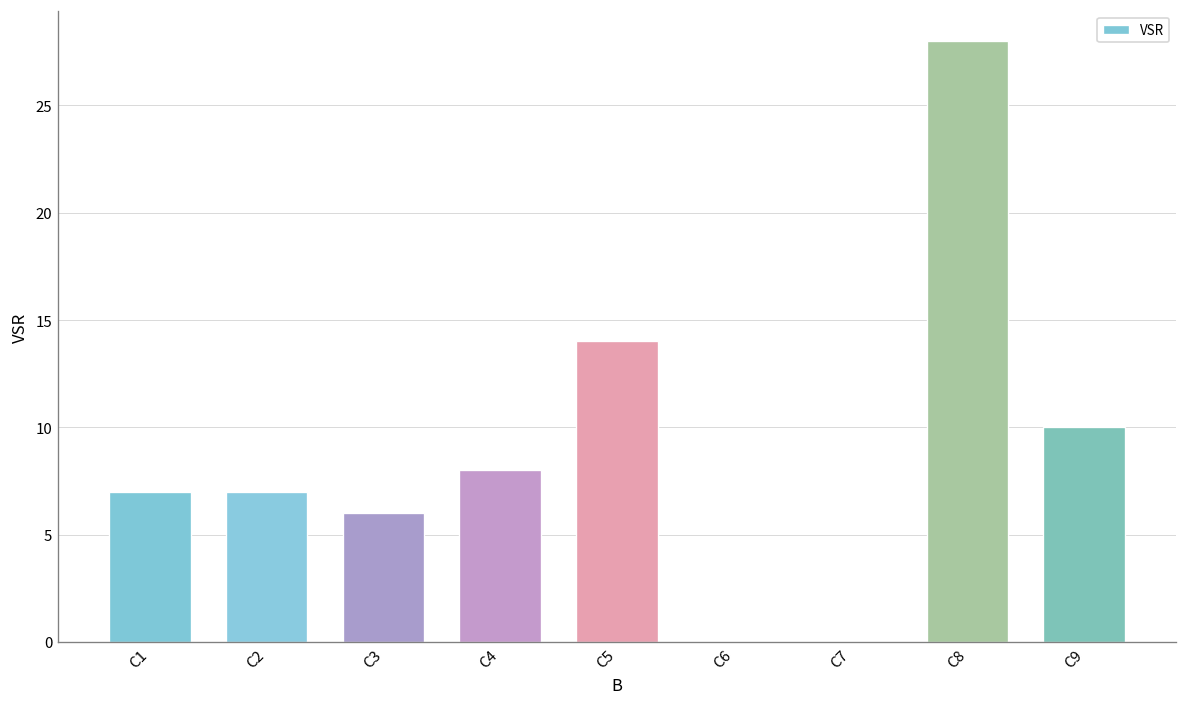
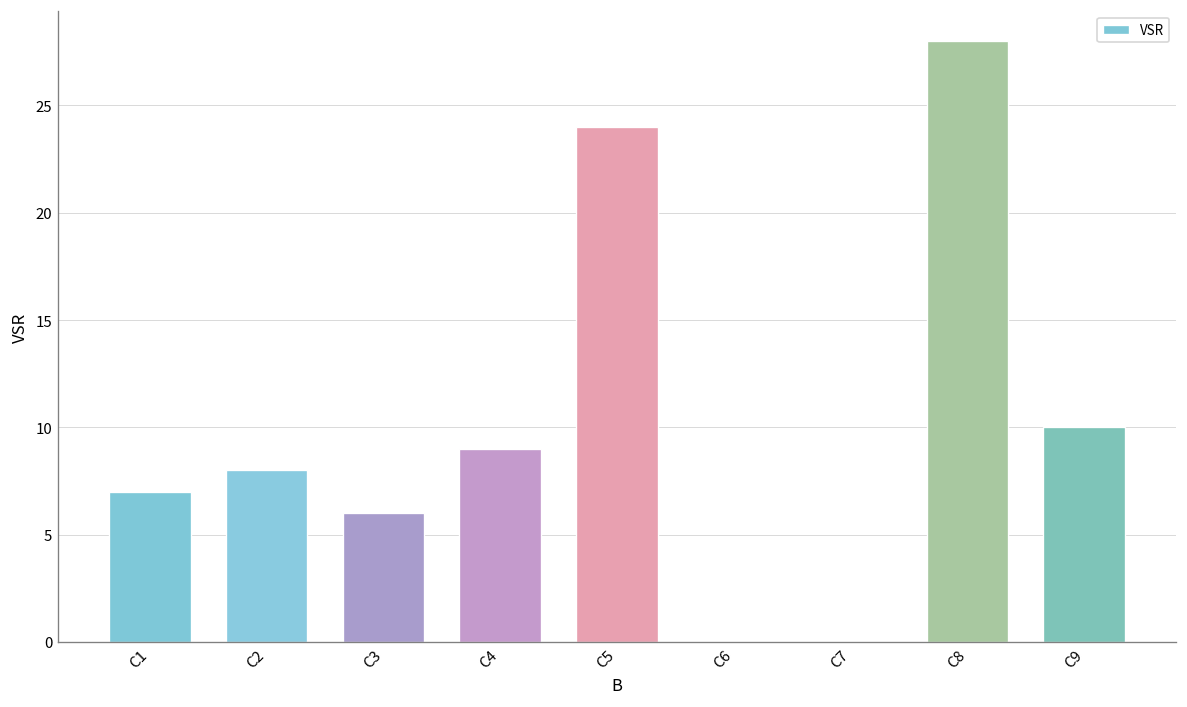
  {
    "C1": 7,
-   "C2": 7,
+   "C2": 8,
    "C3": 6,
-   "C4": 8,
-   "C5": 14,
+   "C4": 9,
+   "C5": 24,
    "C6": 0,
    "C7": 0,
    "C8": 28,
    "C9": 10
  }
